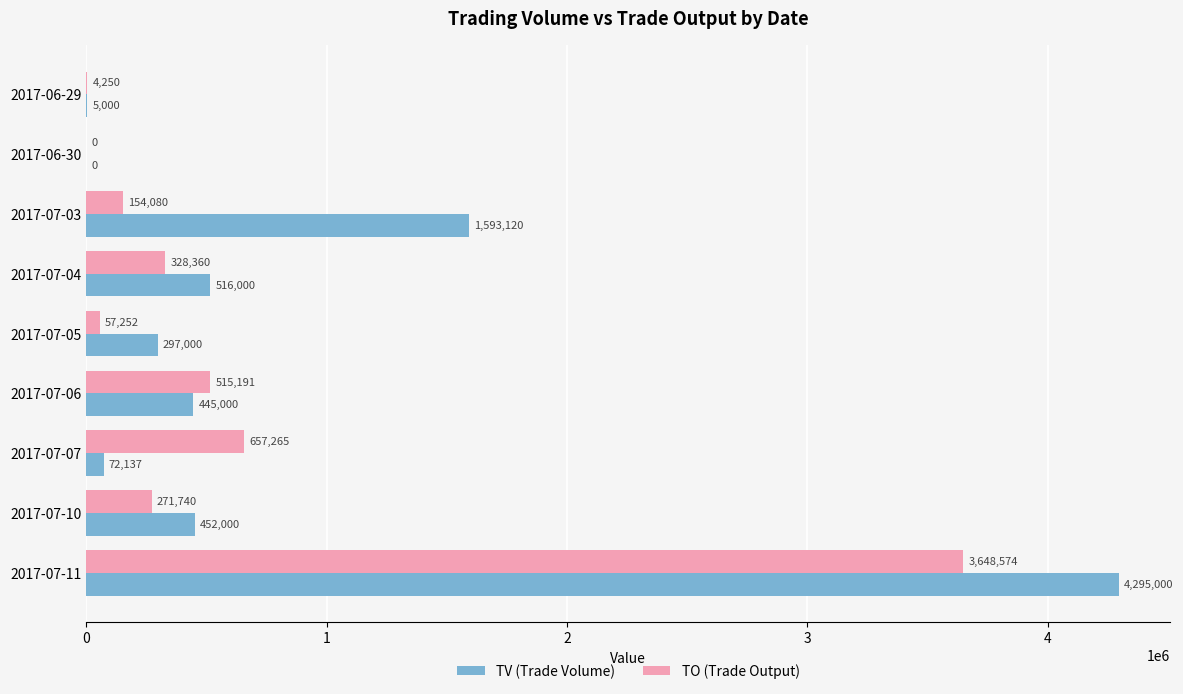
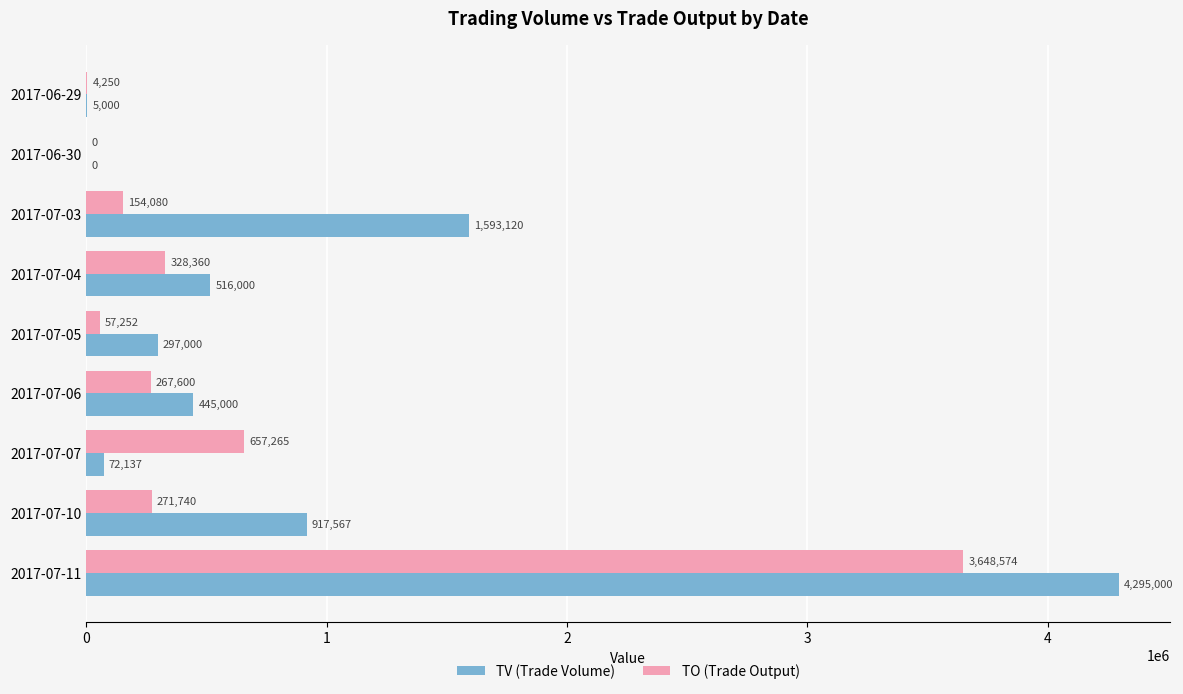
  {
    "TV (Trade Volume)": {
      "2017-06-29": "5,000",
      "2017-06-30": "0",
      "2017-07-03": "1,593,120",
      "2017-07-04": "516,000",
      "2017-07-05": "297,000",
      "2017-07-06": "445,000",
      "2017-07-07": "72,137",
-     "2017-07-10": "452,000",
+     "2017-07-10": "917,567",
      "2017-07-11": "4,295,000"
    },
    "TO (Trade Output)": {
      "2017-06-29": "4,250",
      "2017-06-30": "0",
      "2017-07-03": "154,080",
      "2017-07-04": "328,360",
      "2017-07-05": "57,252",
-     "2017-07-06": "515,191",
+     "2017-07-06": "267,600",
      "2017-07-07": "657,265",
      "2017-07-10": "271,740",
      "2017-07-11": "3,648,574"
    }
  }
